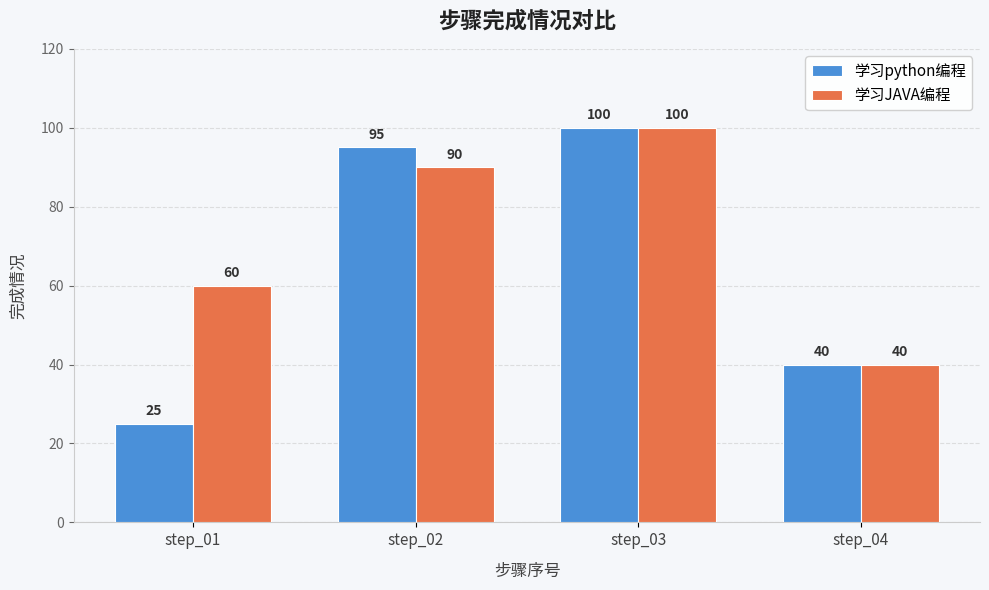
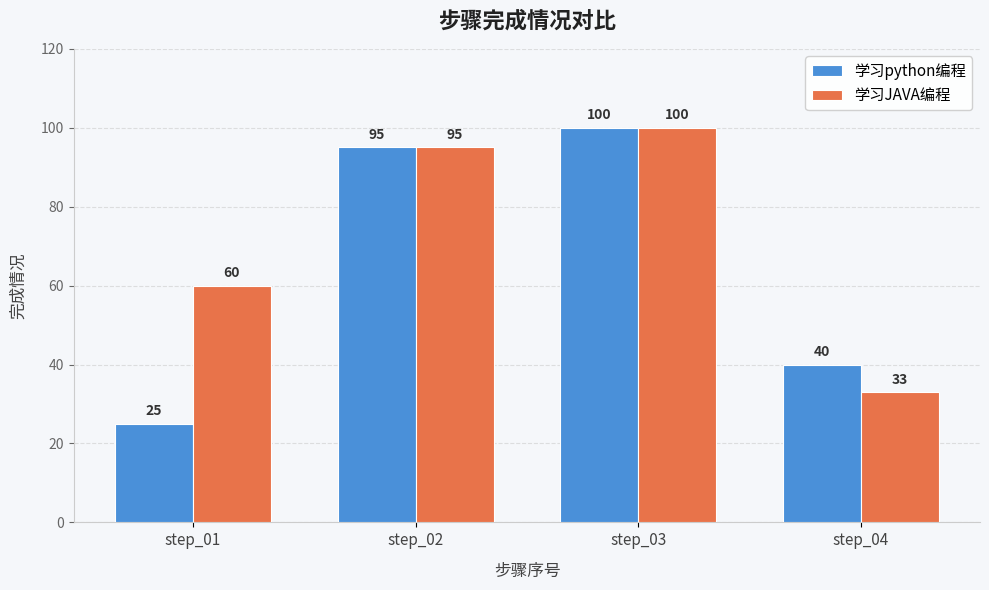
  {
    "学习python编程": {
      "step_01": 25,
      "step_02": 95,
      "step_03": 100,
      "step_04": 40
    },
    "学习JAVA编程": {
      "step_01": 60,
-     "step_02": 90,
+     "step_02": 95,
      "step_03": 100,
-     "step_04": 40
+     "step_04": 33
    }
  }
